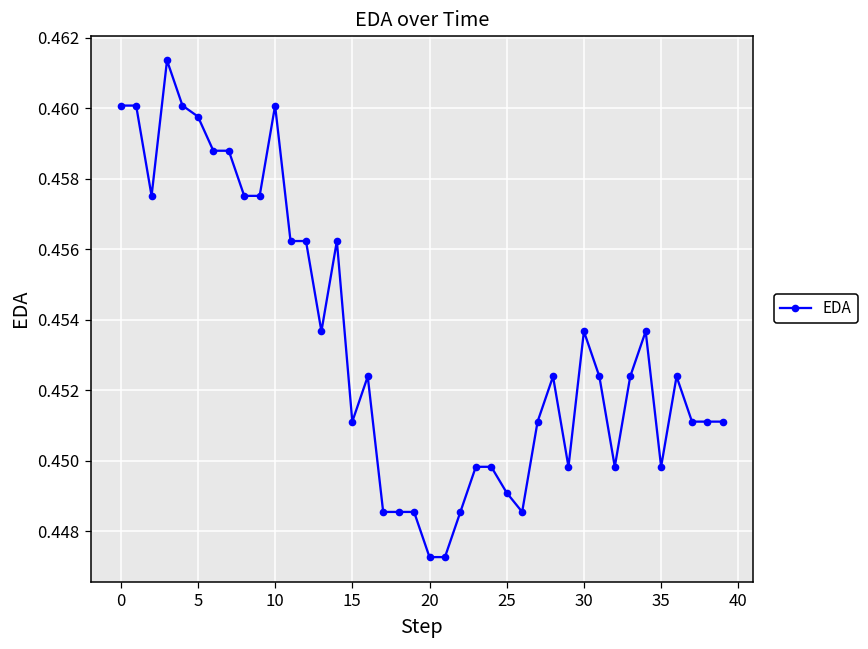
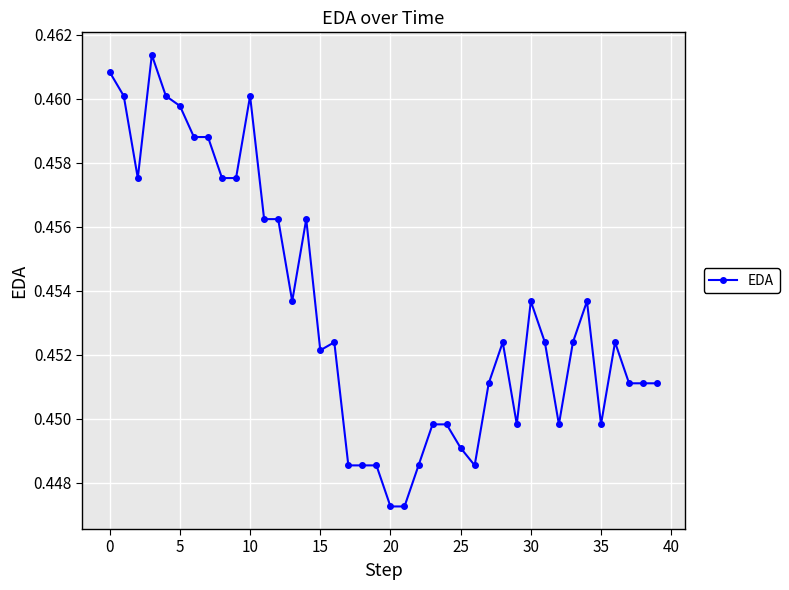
  {
-   "0": 0.4601,
+   "0": 0.4608,
    "5": 0.4598,
    "10": 0.4601,
-   "15": 0.4511,
+   "15": 0.4521,
    "20": 0.4473,
    "25": 0.4491,
    "30": 0.4537,
    "35": 0.4498
  }
